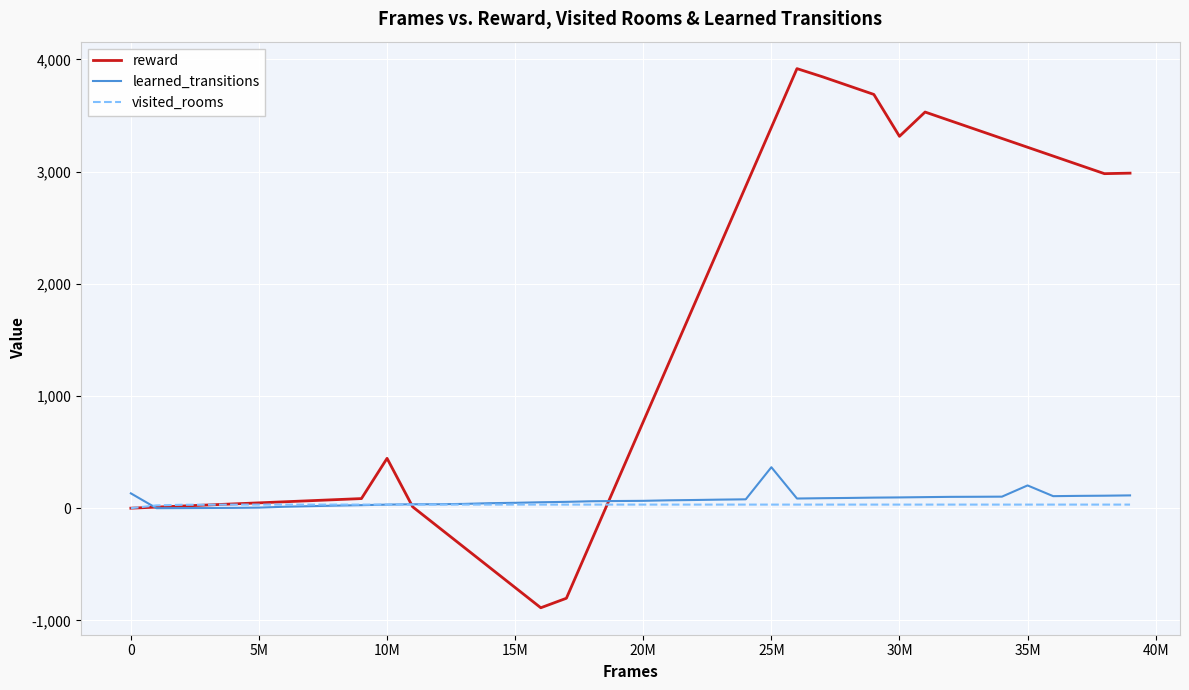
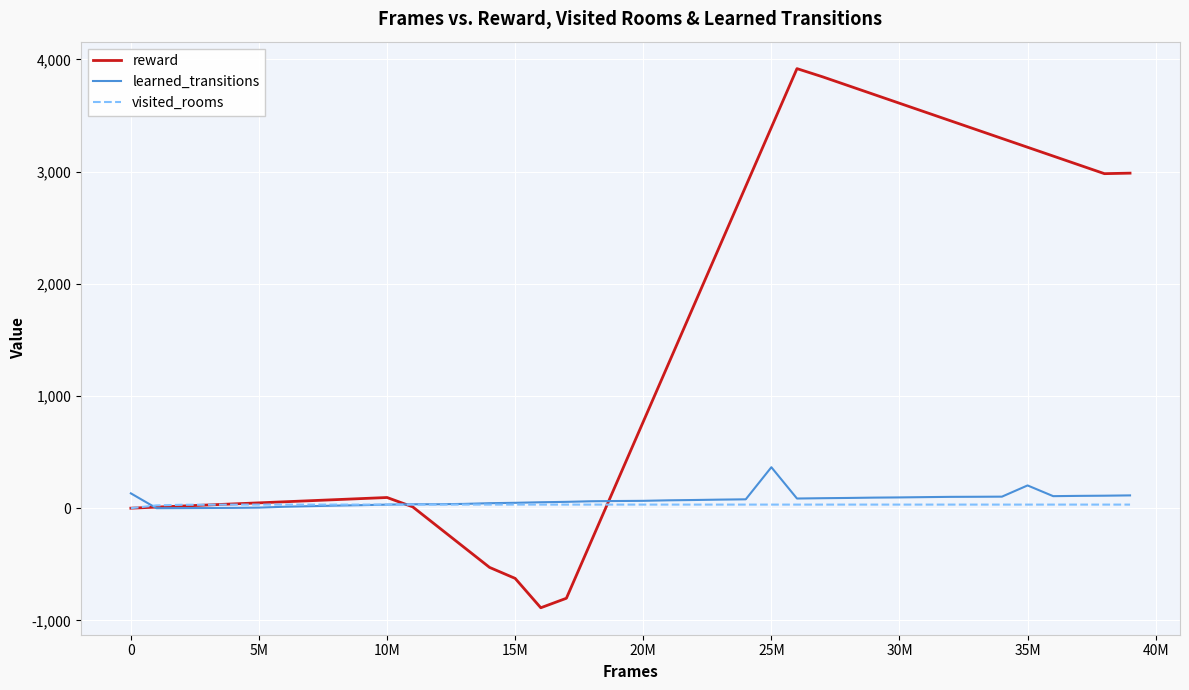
  {
    "reward": {
-     "10M": "440",
-     "15M": "-710",
+     "10M": "100",
+     "15M": "-630",
      "20M": "770",
      "25M": "3,390",
-     "30M": "3,310",
+     "30M": "3,610",
      "35M": "3,220"
    },
    "learned_transitions": {
      "0": "130",
      "5M": "10",
      "20M": "70",
      "25M": "370",
      "30M": "100",
      "35M": "200"
    },
    "visited_rooms": {
      "20M": "30",
      "25M": "30",
      "30M": "30",
      "35M": "30"
    }
  }
